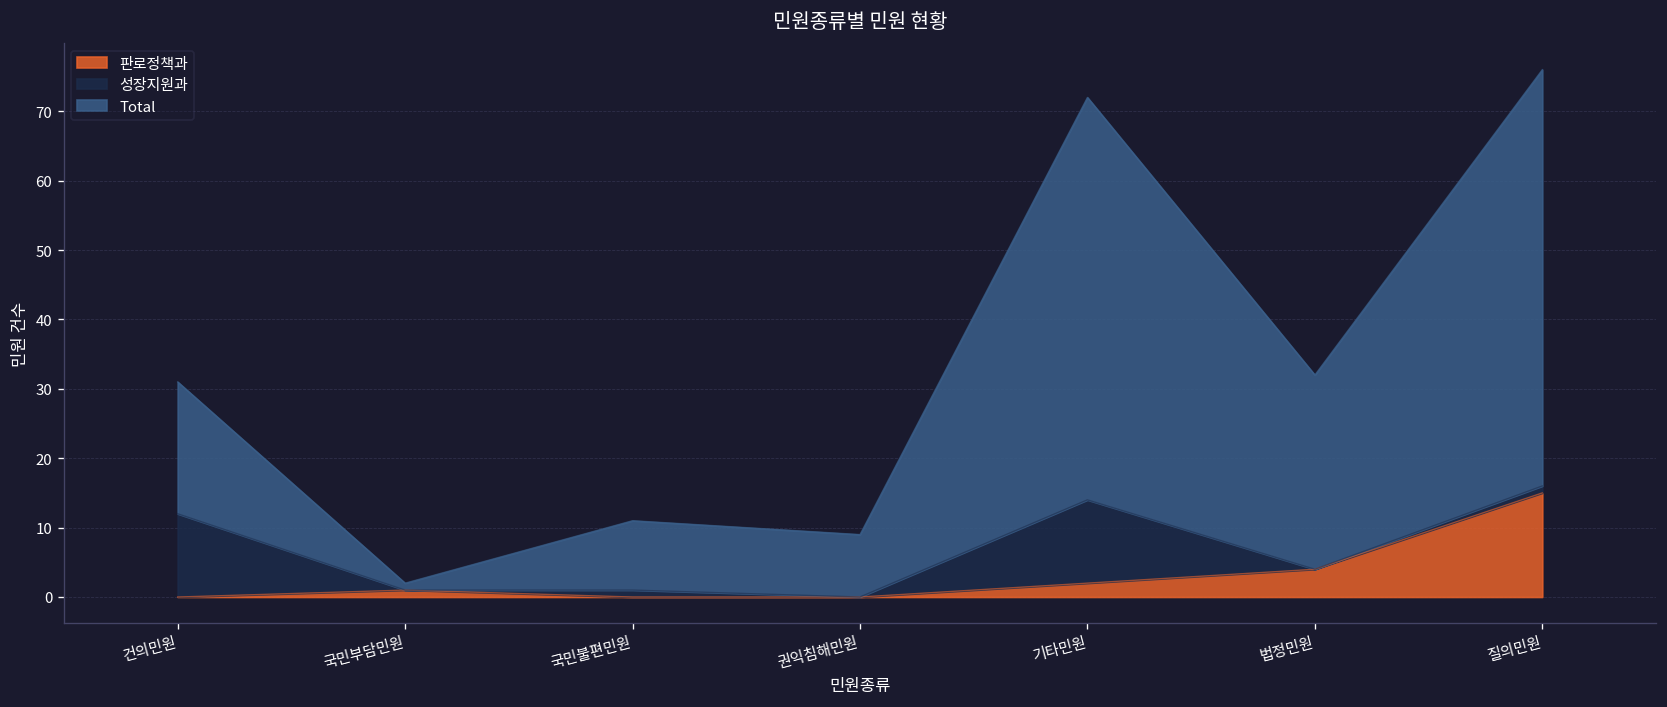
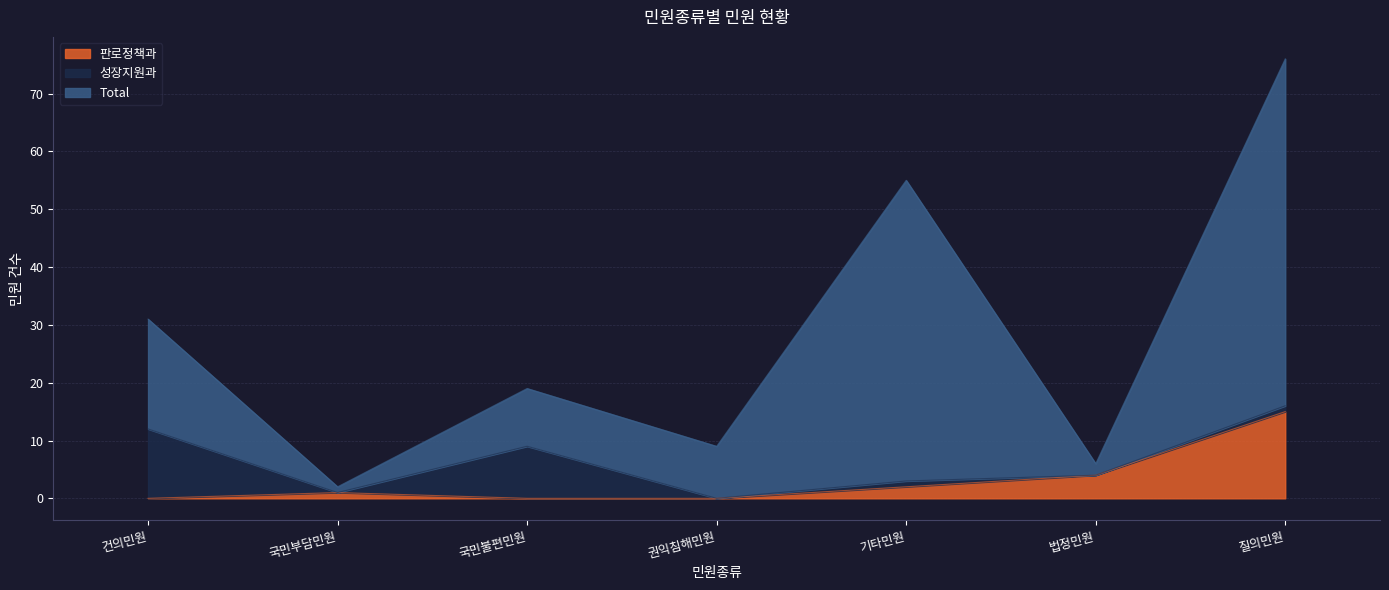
  {
    "판로정책과": {
      "건의민원": 0,
      "국민불편민원": 0,
      "기타민원": 2,
      "질의민원": 15
    },
    "성장지원과": {
      "건의민원": 12,
-     "국민불편민원": 1,
-     "기타민원": 12,
+     "국민불편민원": 9,
+     "기타민원": 1,
      "질의민원": 1
    },
    "Total": {
      "건의민원": 19,
      "국민부담민원": 1,
      "국민불편민원": 10,
      "권익침해민원": 9,
-     "기타민원": 58,
-     "법정민원": 28,
+     "기타민원": 52,
+     "법정민원": 2,
      "질의민원": 60
    }
  }
